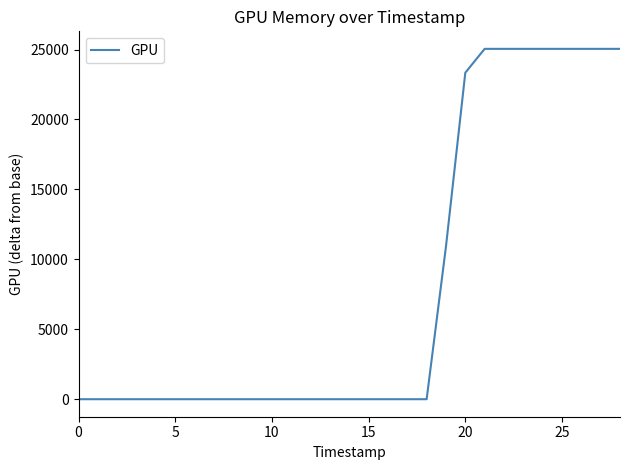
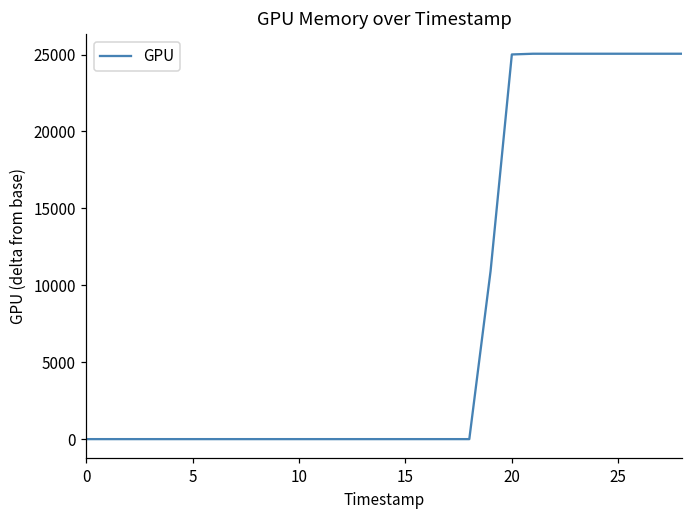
  {
    "0": 0,
    "5": 0,
    "10": 0,
    "15": 0,
-   "20": 23300,
+   "20": 25000,
    "25": 25100
  }
